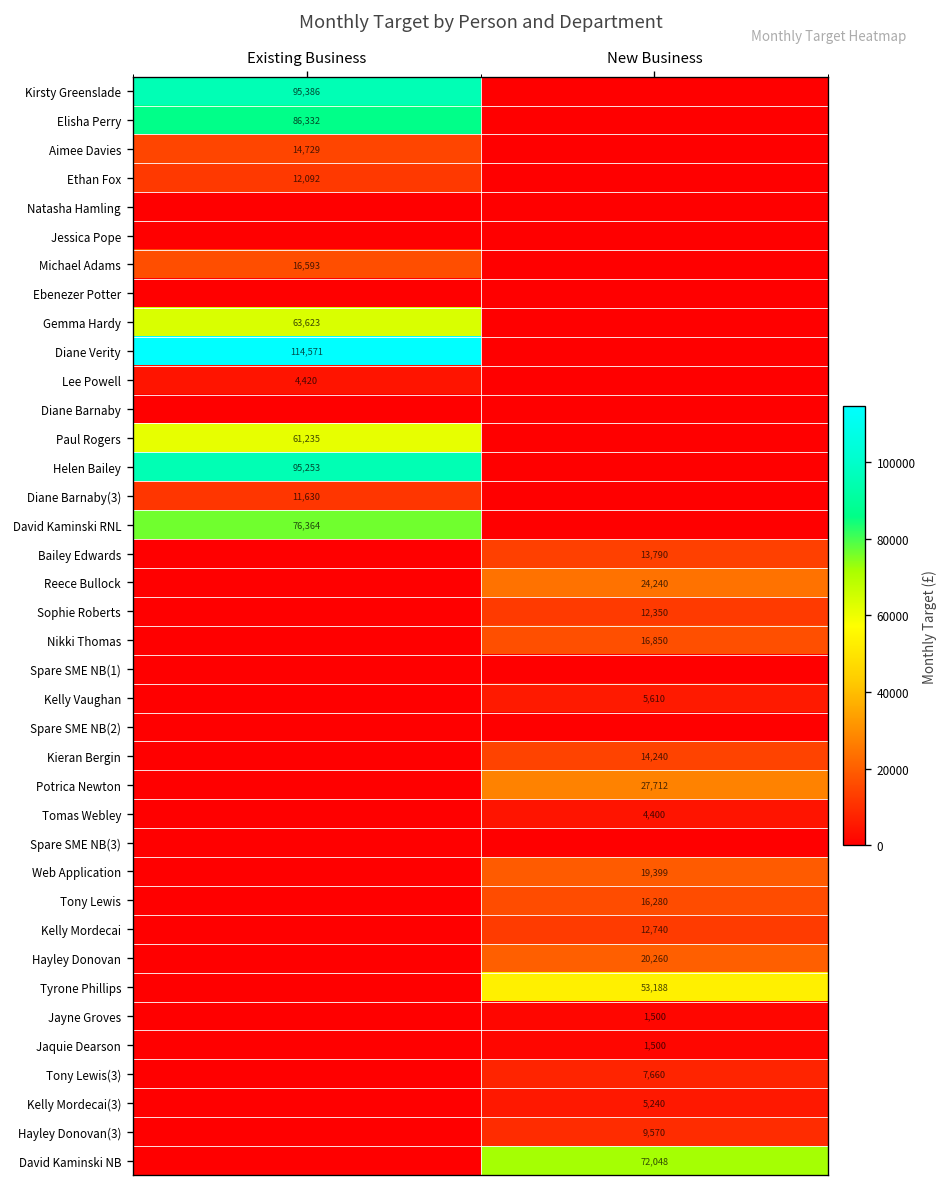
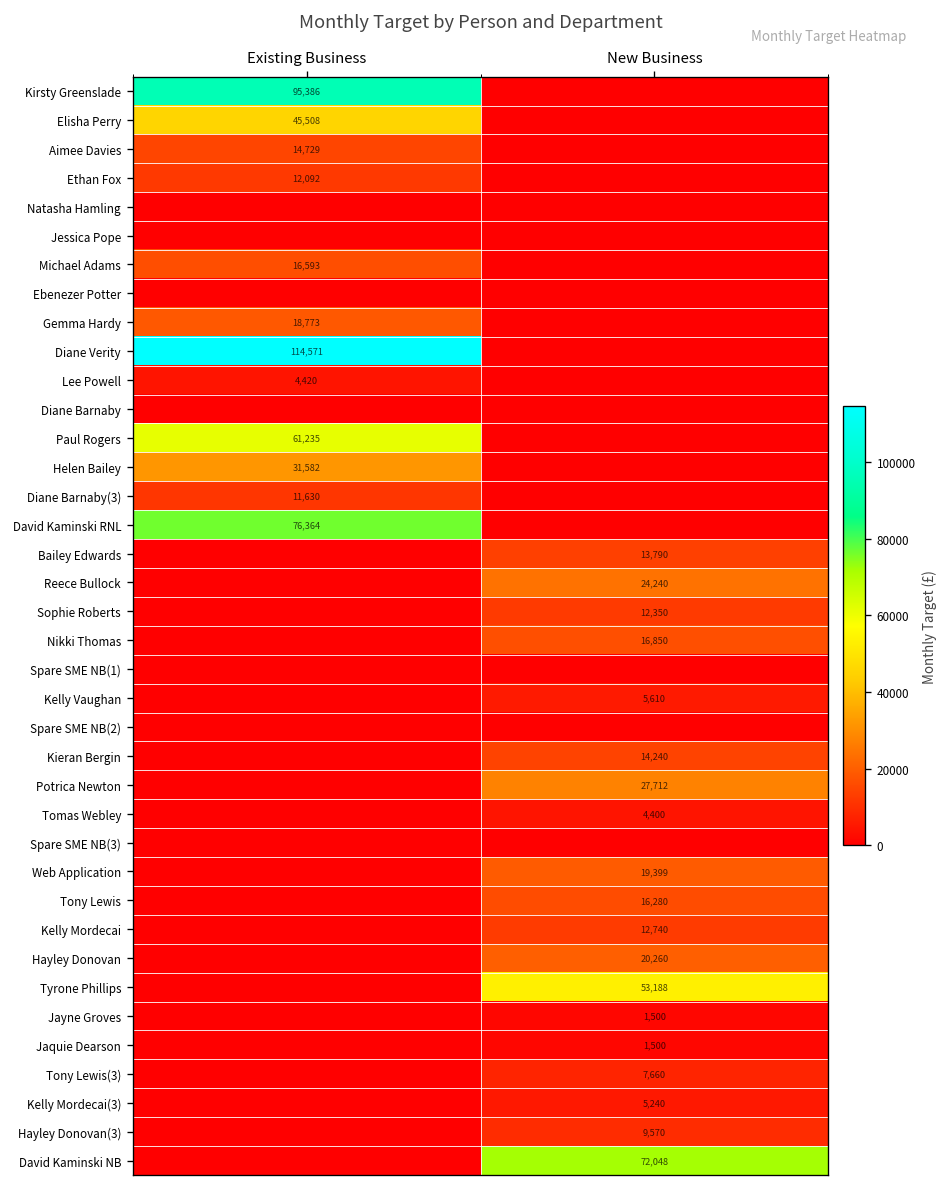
  {
    "Kirsty Greenslade": {
      "Existing Business": "95,386"
    },
    "Elisha Perry": {
-     "Existing Business": "86,332"
+     "Existing Business": "45,508"
    },
    "Aimee Davies": {
      "Existing Business": "14,729"
    },
    "Ethan Fox": {
      "Existing Business": "12,092"
    },
    "Michael Adams": {
      "Existing Business": "16,593"
    },
    "Gemma Hardy": {
-     "Existing Business": "63,623"
+     "Existing Business": "18,773"
    },
    "Diane Verity": {
      "Existing Business": "114,571"
    },
    "Lee Powell": {
      "Existing Business": "4,420"
    },
    "Paul Rogers": {
      "Existing Business": "61,235"
    },
    "Helen Bailey": {
-     "Existing Business": "95,253"
+     "Existing Business": "31,582"
    },
    "Diane Barnaby(3)": {
      "Existing Business": "11,630"
    },
    "David Kaminski RNL": {
      "Existing Business": "76,364"
    },
    "Bailey Edwards": {
      "New Business": "13,790"
    },
    "Reece Bullock": {
      "New Business": "24,240"
    },
    "Sophie Roberts": {
      "New Business": "12,350"
    },
    "Nikki Thomas": {
      "New Business": "16,850"
    },
    "Kelly Vaughan": {
      "New Business": "5,610"
    },
    "Kieran Bergin": {
      "New Business": "14,240"
    },
    "Potrica Newton": {
      "New Business": "27,712"
    },
    "Tomas Webley": {
      "New Business": "4,400"
    },
    "Web Application": {
      "New Business": "19,399"
    },
    "Tony Lewis": {
      "New Business": "16,280"
    },
    "Kelly Mordecai": {
      "New Business": "12,740"
    },
    "Hayley Donovan": {
      "New Business": "20,260"
    },
    "Tyrone Phillips": {
      "New Business": "53,188"
    },
    "Jayne Groves": {
      "New Business": "1,500"
    },
    "Jaquie Dearson": {
      "New Business": "1,500"
    },
    "Tony Lewis(3)": {
      "New Business": "7,660"
    },
    "Kelly Mordecai(3)": {
      "New Business": "5,240"
    },
    "Hayley Donovan(3)": {
      "New Business": "9,570"
    },
    "David Kaminski NB": {
      "New Business": "72,048"
    }
  }
